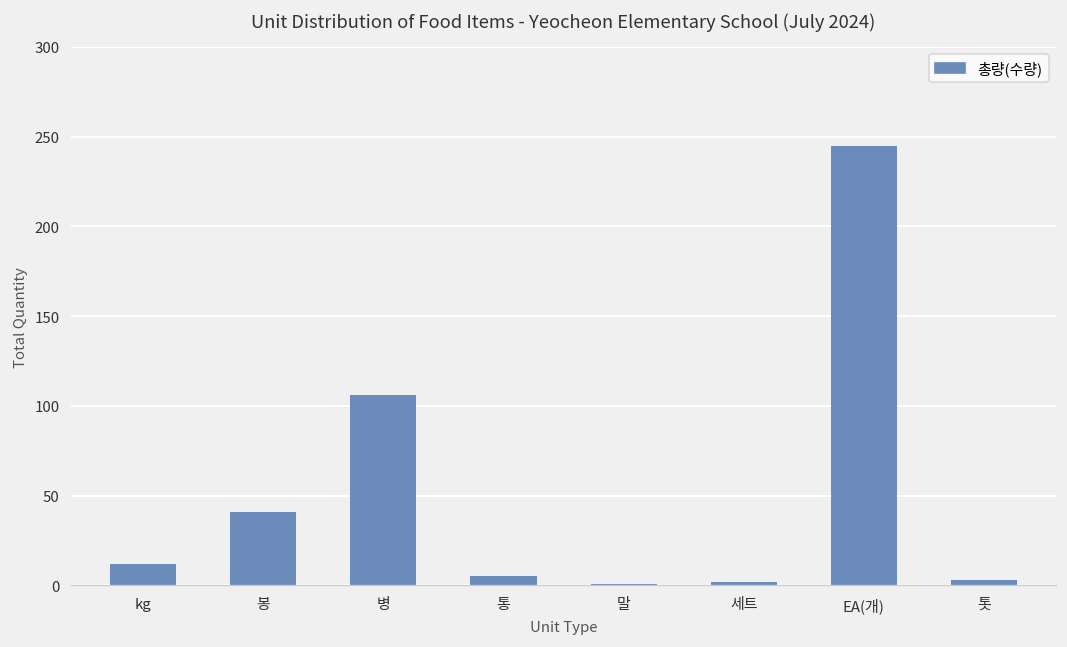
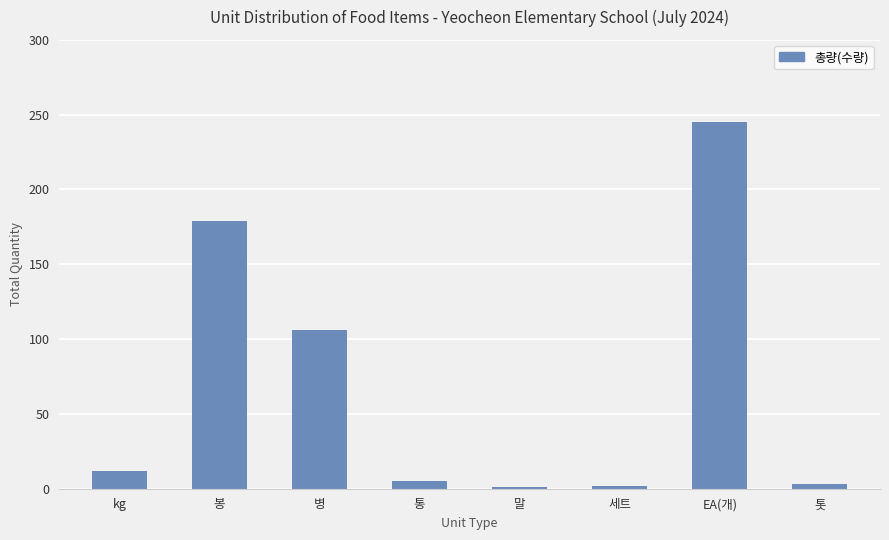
  {
    "kg": 12,
-   "봉": 41,
+   "봉": 179,
    "병": 106,
    "통": 5,
    "세트": 2,
    "EA(개)": 245,
    "톳": 3
  }
